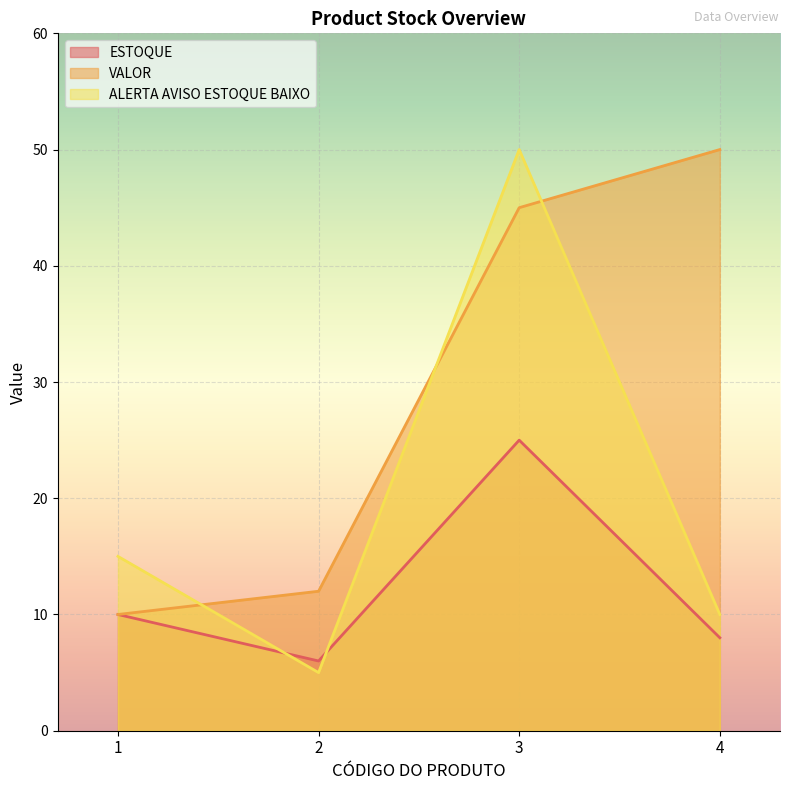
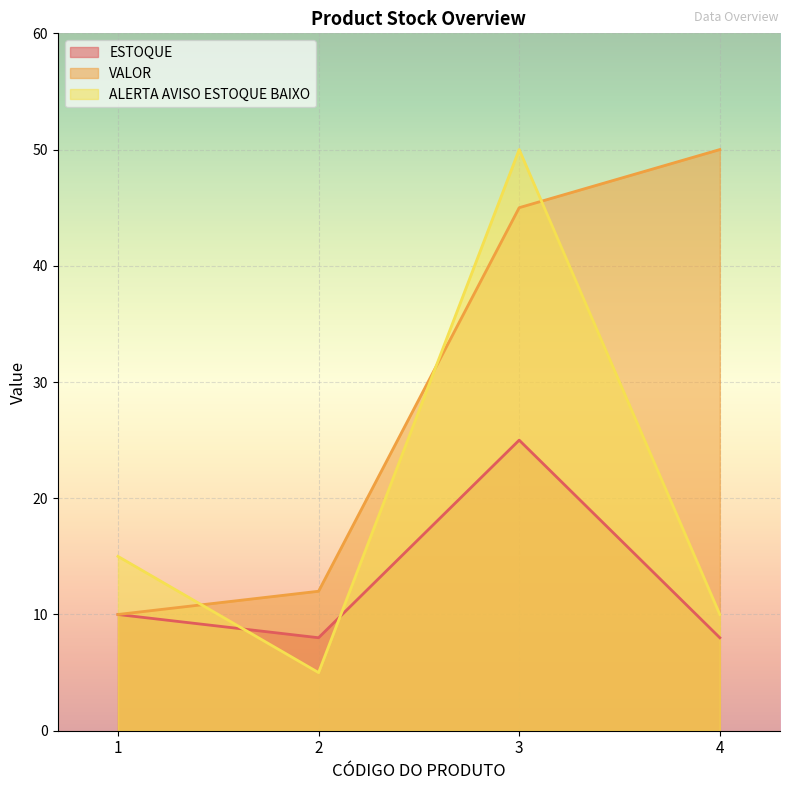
  {
    "ESTOQUE": {
-     "2": 6,
+     "2": 8,
      "3": 25,
      "4": 8
    }
  }
